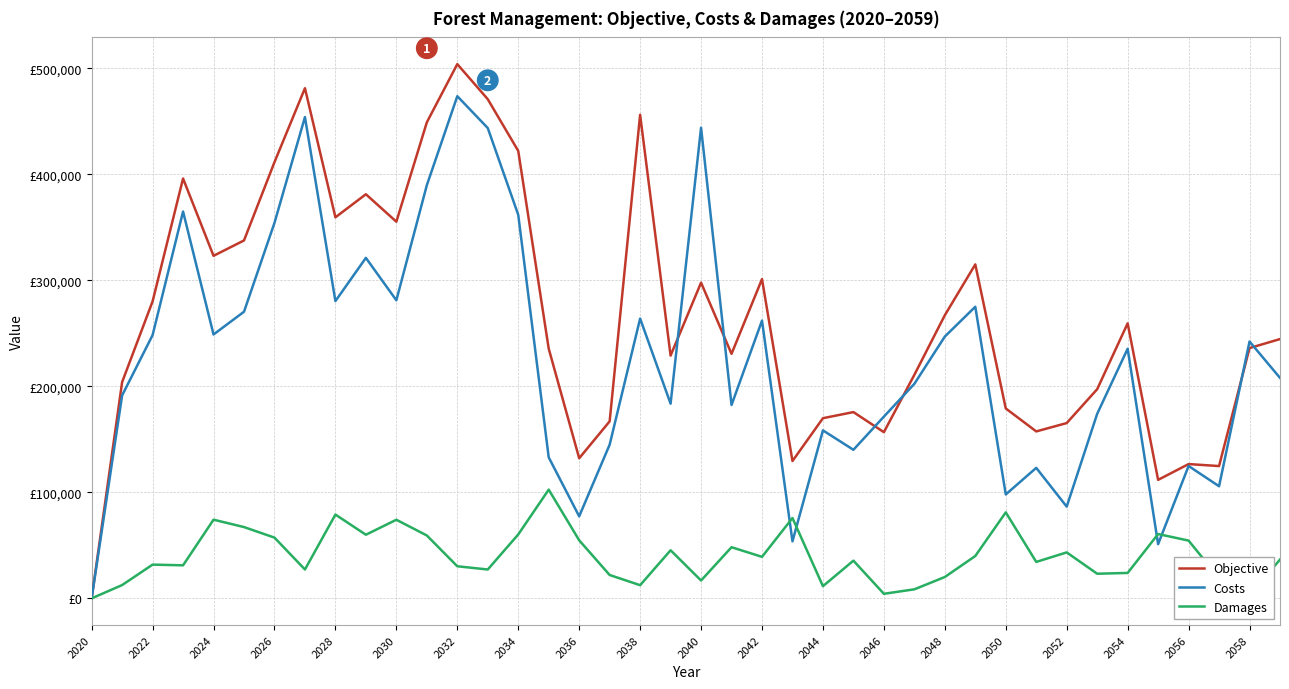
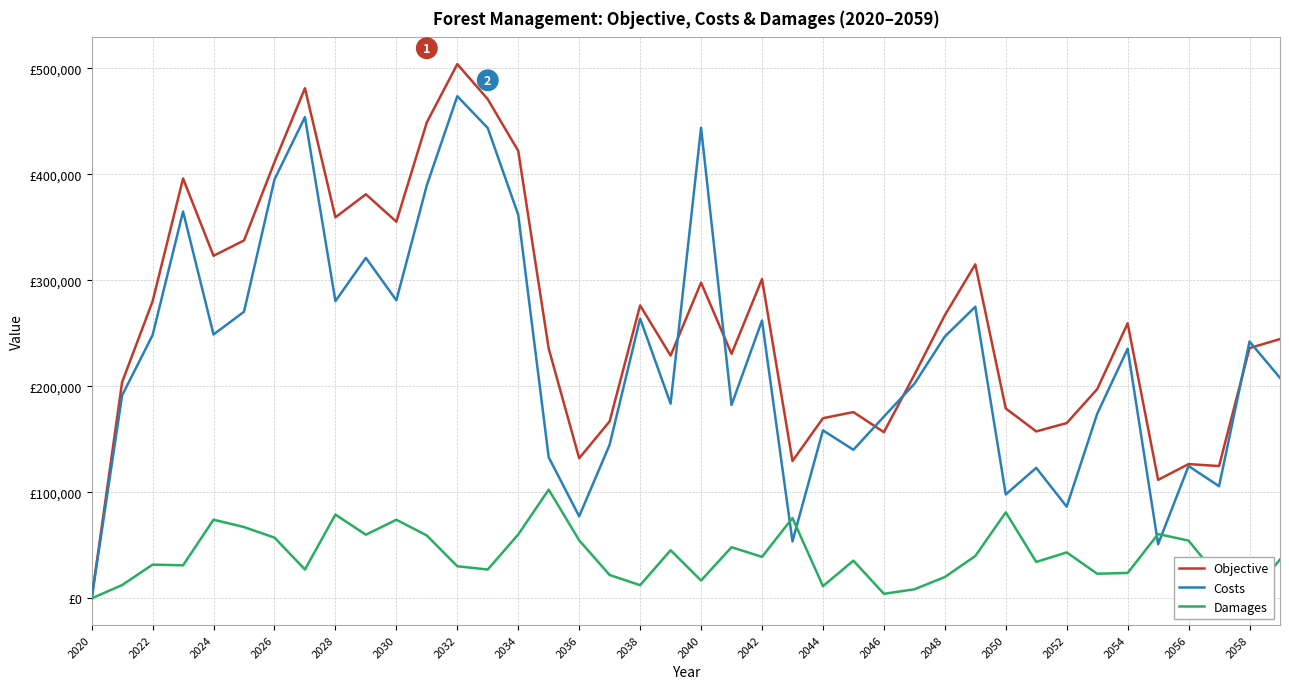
  {
    "Objective": {
      "2022": "£280,000",
      "2024": "£323,000",
      "2026": "£411,000",
      "2028": "£359,000",
      "2030": "£355,000",
      "2032": "£504,000",
      "2034": "£422,000",
      "2036": "£132,000",
-     "2038": "£456,000",
+     "2038": "£276,000",
      "2040": "£298,000",
      "2042": "£301,000",
      "2044": "£170,000",
      "2046": "£157,000",
      "2048": "£267,000",
      "2050": "£179,000",
      "2052": "£165,000",
      "2054": "£259,000",
      "2058": "£236,000"
    },
    "Costs": {
      "2022": "£248,000",
      "2024": "£249,000",
-     "2026": "£354,000",
+     "2026": "£395,000",
      "2028": "£280,000",
      "2030": "£281,000",
      "2032": "£474,000",
      "2034": "£362,000",
      "2036": "£77,000",
      "2038": "£264,000",
      "2040": "£444,000",
      "2042": "£262,000",
      "2044": "£158,000",
      "2046": "£171,000",
      "2048": "£247,000",
      "2050": "£98,000",
      "2052": "£87,000",
      "2054": "£235,000",
      "2058": "£242,000"
    },
    "Damages": {
      "2022": "£32,000",
      "2024": "£74,000",
      "2026": "£57,000",
      "2028": "£79,000",
      "2030": "£74,000",
      "2032": "£30,000",
      "2034": "£60,000",
      "2036": "£55,000",
      "2038": "£12,000",
      "2040": "£17,000",
      "2042": "£39,000",
      "2044": "£11,000",
      "2046": "£4,000",
      "2048": "£20,000",
      "2050": "£81,000",
      "2052": "£43,000",
      "2054": "£24,000",
      "2056": "£54,000"
    }
  }
